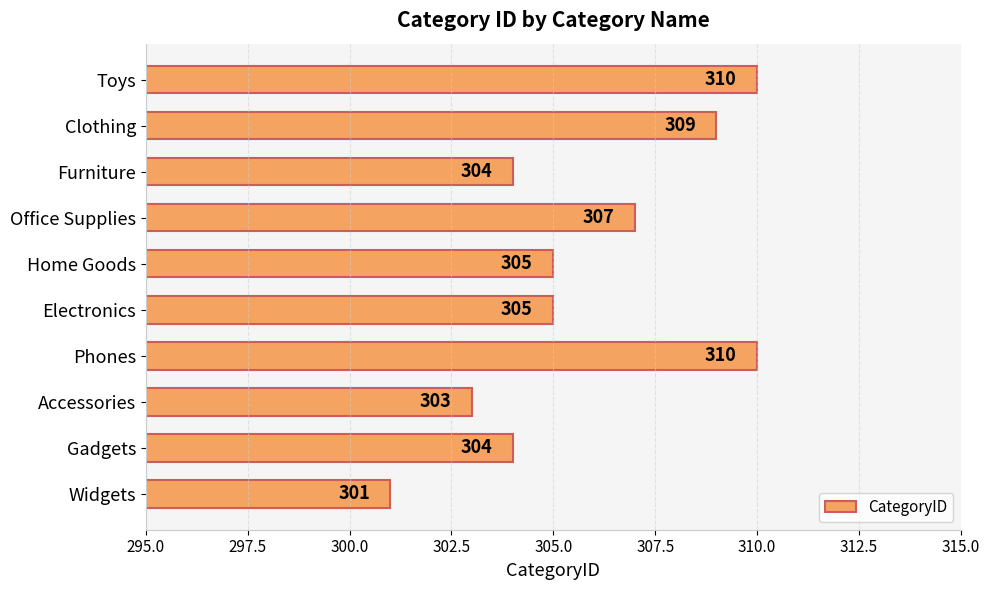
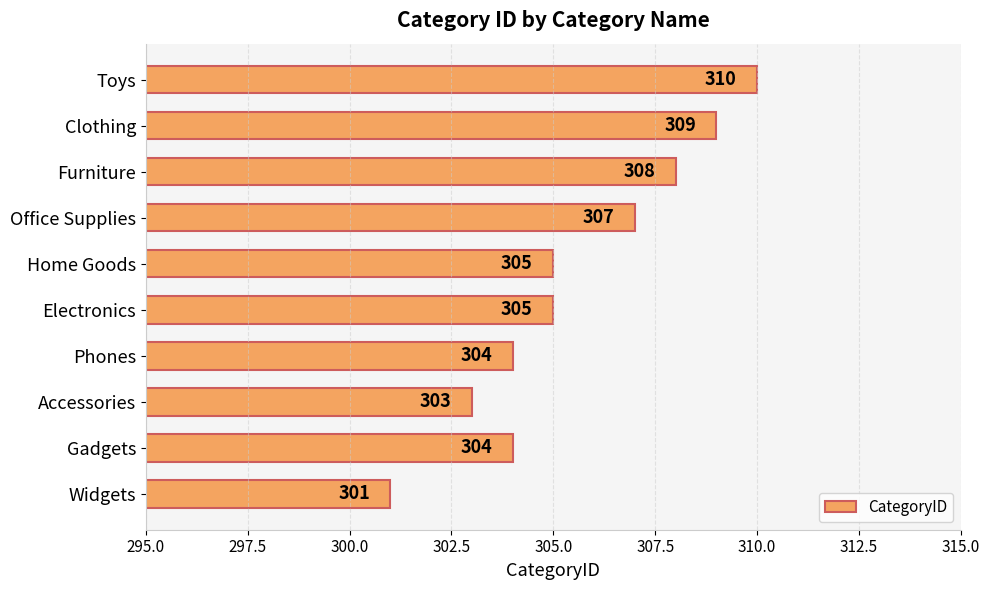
  {
    "Toys": 310,
    "Clothing": 309,
-   "Furniture": 304,
+   "Furniture": 308,
    "Office Supplies": 307,
    "Home Goods": 305,
    "Electronics": 305,
-   "Phones": 310,
+   "Phones": 304,
    "Accessories": 303,
    "Gadgets": 304,
    "Widgets": 301
  }
